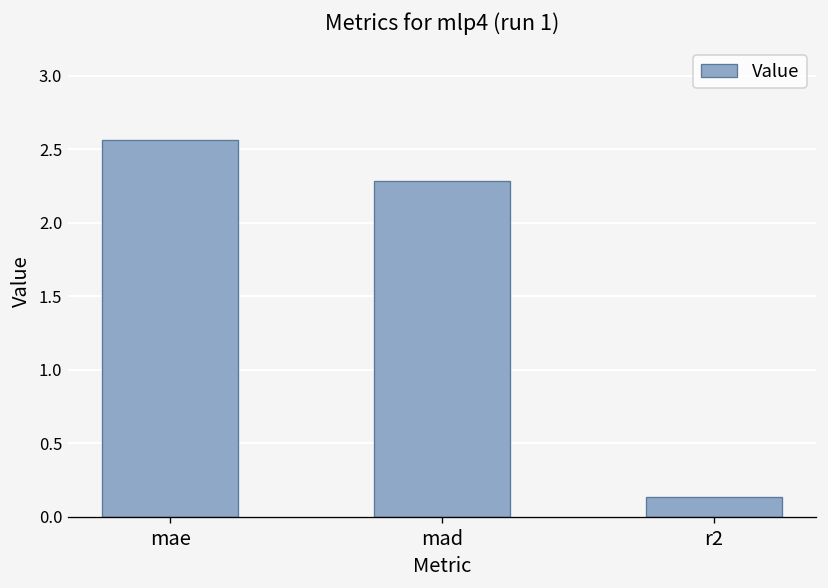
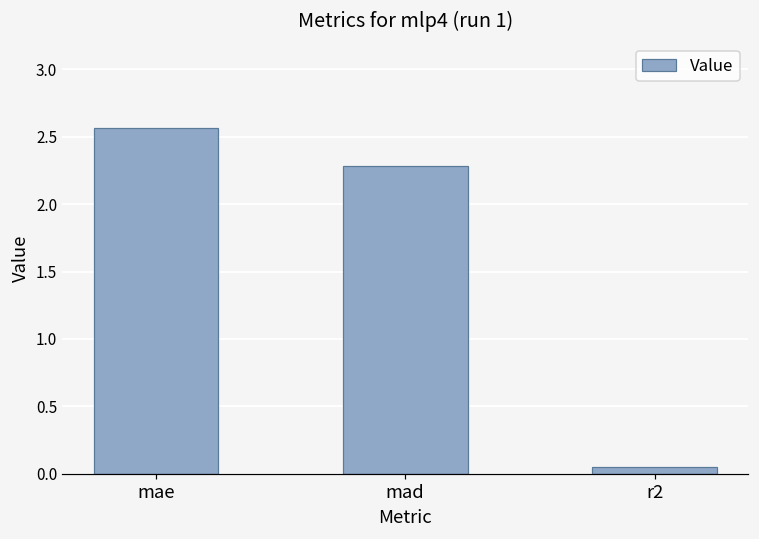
  {
    "mae": 2.56,
    "mad": 2.28,
-   "r2": 0.13
+   "r2": 0.05
  }
